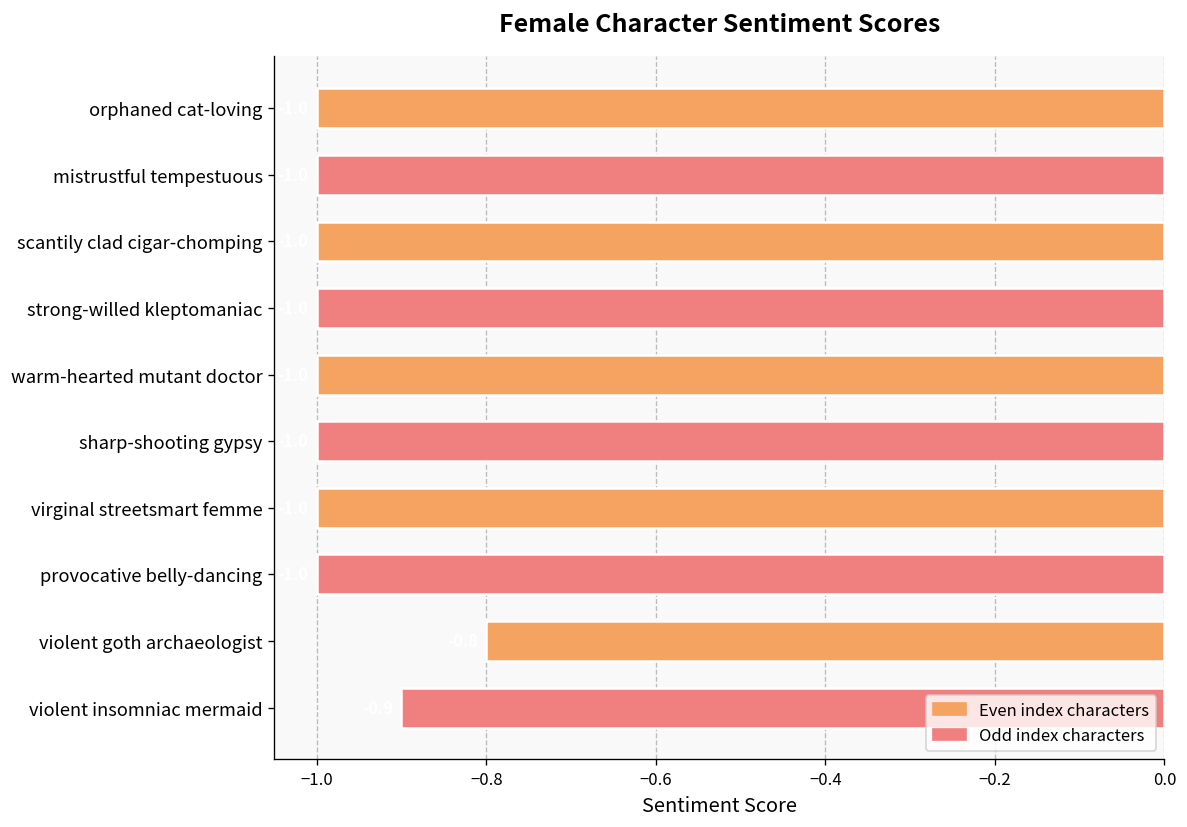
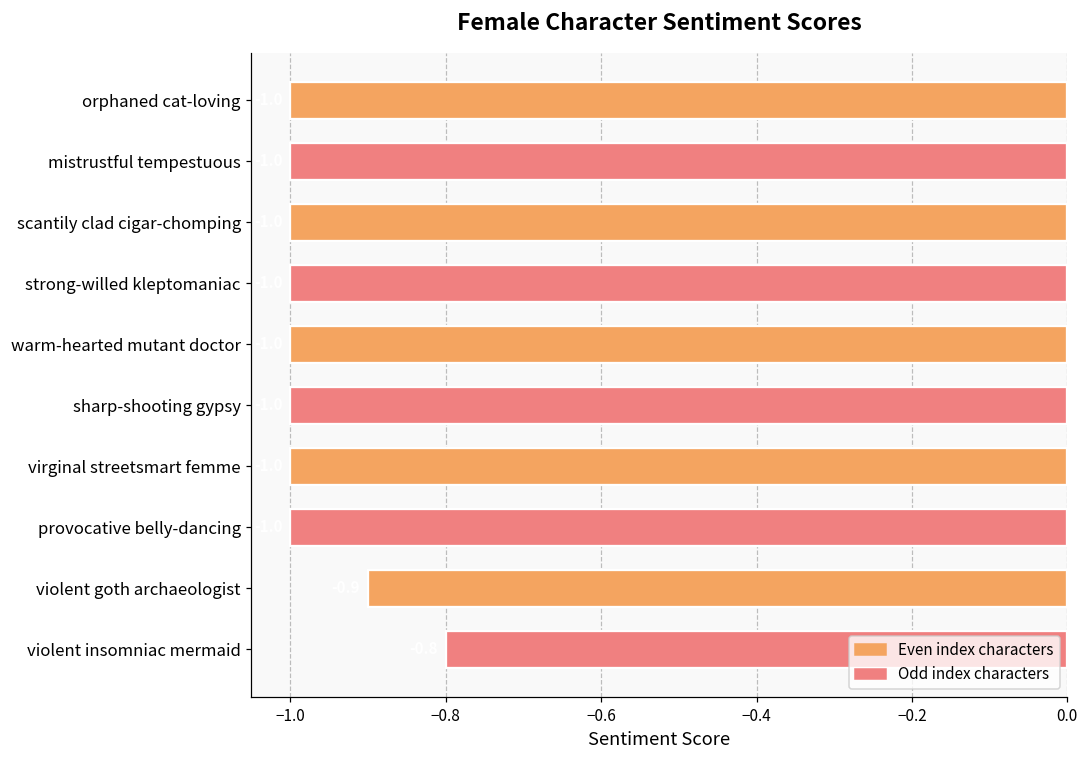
  {
    "orphaned cat-loving": -1.0,
    "mistrustful tempestuous": -1.0,
    "scantily clad cigar-chomping": -1.0,
    "strong-willed kleptomaniac": -1.0,
    "warm-hearted mutant doctor": -1.0,
    "sharp-shooting gypsy": -1.0,
    "virginal streetsmart femme": -1.0,
    "provocative belly-dancing": -1.0,
-   "violent goth archaeologist": -0.8,
-   "violent insomniac mermaid": -0.9
+   "violent goth archaeologist": -0.9,
+   "violent insomniac mermaid": -0.8
  }
